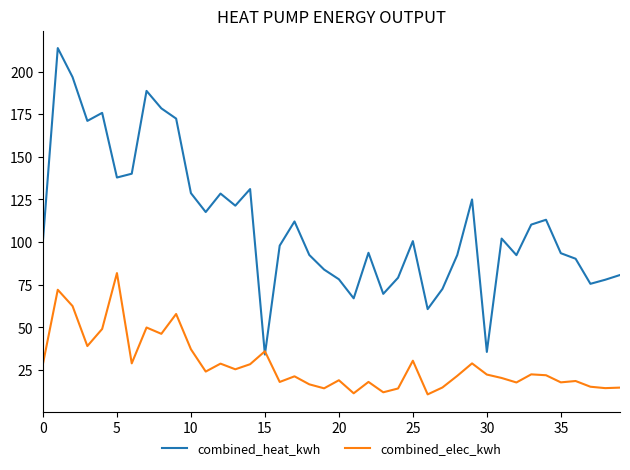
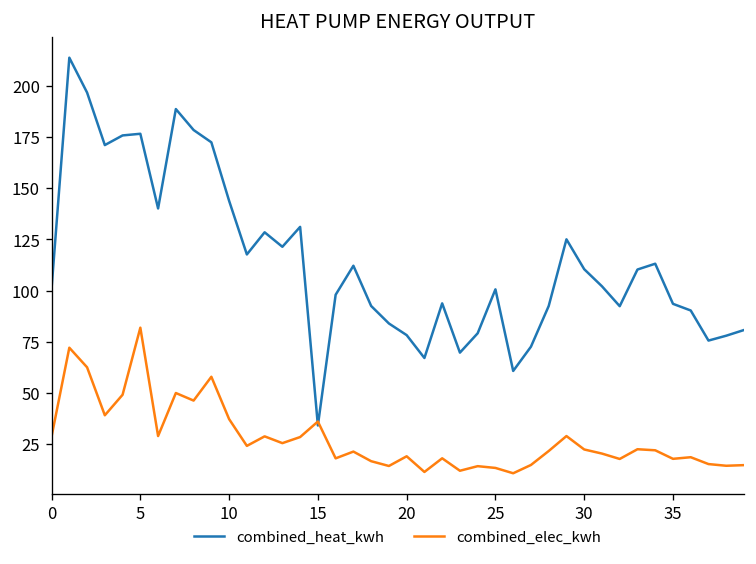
  {
    "combined_heat_kwh": {
      "0": 101,
-     "5": 138,
-     "10": 129,
+     "5": 177,
+     "10": 144,
      "15": 34,
      "20": 78,
      "25": 101,
-     "30": 36,
+     "30": 110,
      "35": 94
    },
    "combined_elec_kwh": {
      "0": 29,
      "5": 82,
      "10": 37,
      "15": 36,
      "20": 19,
-     "25": 31,
+     "25": 13,
      "30": 22,
      "35": 18
    }
  }
